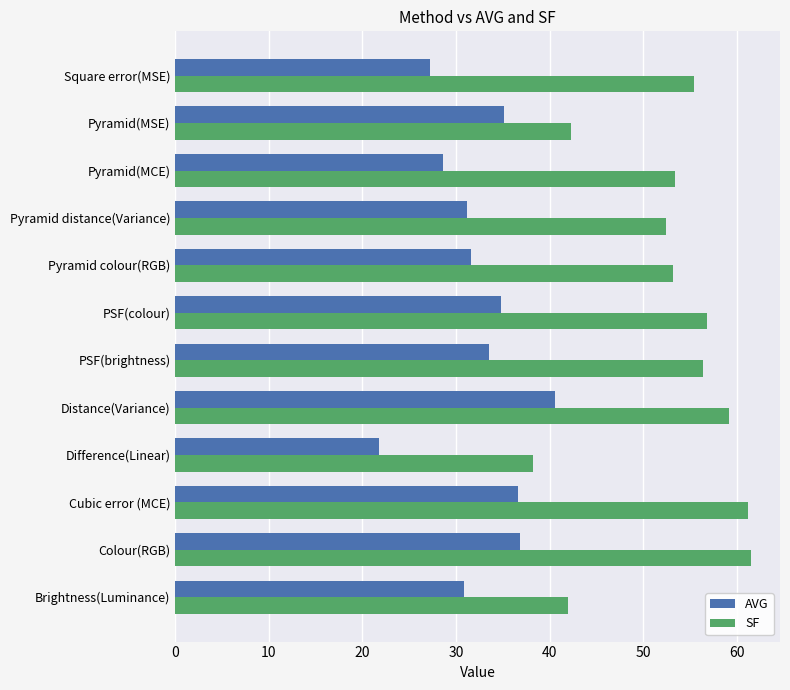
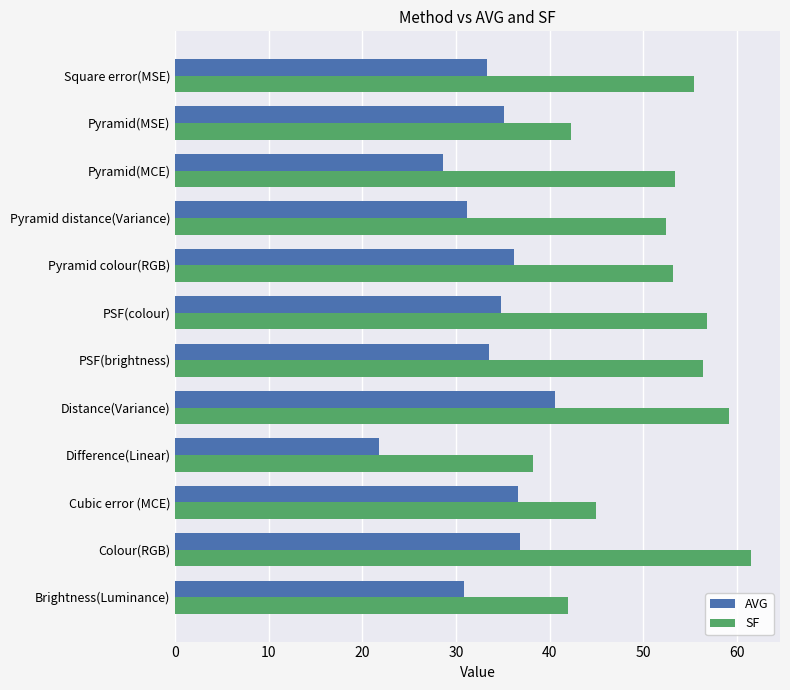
  {
    "AVG": {
-     "Square error(MSE)": 27,
+     "Square error(MSE)": 33,
      "Pyramid(MSE)": 35,
      "Pyramid(MCE)": 29,
      "Pyramid distance(Variance)": 31,
-     "Pyramid colour(RGB)": 32,
+     "Pyramid colour(RGB)": 36,
      "PSF(colour)": 35,
      "PSF(brightness)": 34,
      "Distance(Variance)": 41,
      "Difference(Linear)": 22,
      "Cubic error (MCE)": 37,
      "Colour(RGB)": 37,
      "Brightness(Luminance)": 31
    },
    "SF": {
      "Square error(MSE)": 55,
      "Pyramid(MSE)": 42,
      "Pyramid(MCE)": 53,
      "Pyramid distance(Variance)": 52,
      "Pyramid colour(RGB)": 53,
      "PSF(colour)": 57,
      "PSF(brightness)": 56,
      "Distance(Variance)": 59,
      "Difference(Linear)": 38,
-     "Cubic error (MCE)": 61,
+     "Cubic error (MCE)": 45,
      "Colour(RGB)": 62,
      "Brightness(Luminance)": 42
    }
  }
